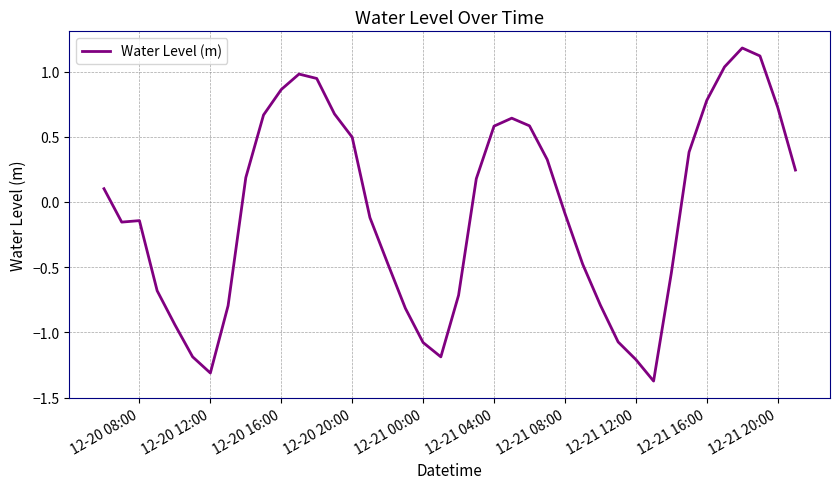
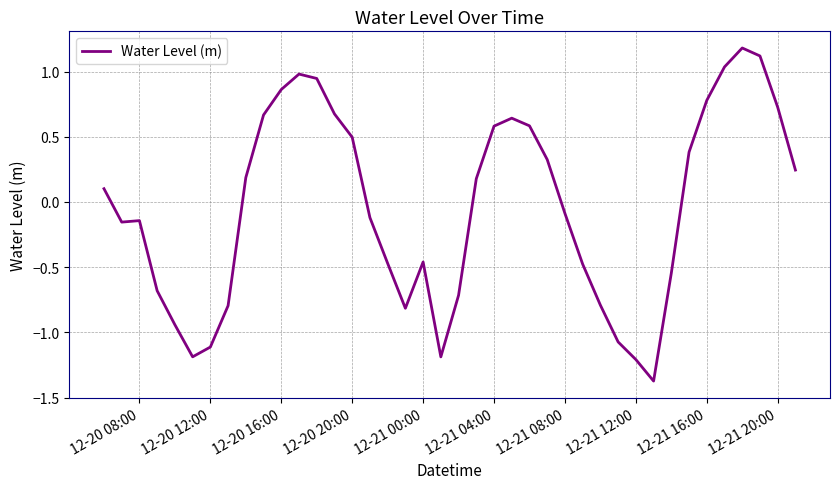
  {
    "12-20 08:00": -0.14,
-   "12-20 12:00": -1.31,
+   "12-20 12:00": -1.11,
    "12-20 16:00": 0.86,
    "12-20 20:00": 0.50,
-   "12-21 00:00": -1.08,
+   "12-21 00:00": -0.46,
    "12-21 04:00": 0.58,
    "12-21 08:00": -0.09,
    "12-21 12:00": -1.21,
    "12-21 16:00": 0.78,
    "12-21 20:00": 0.73
  }
